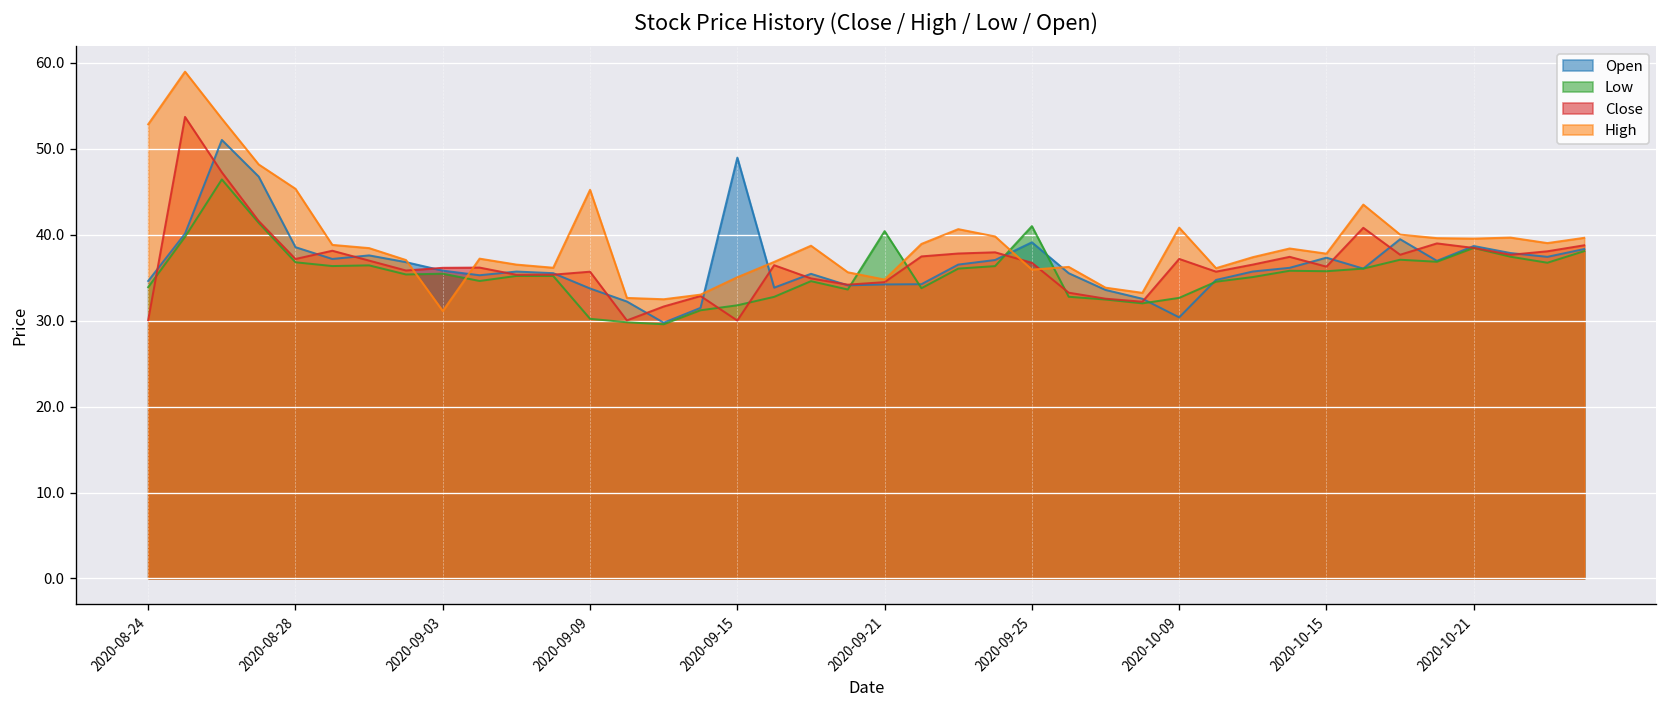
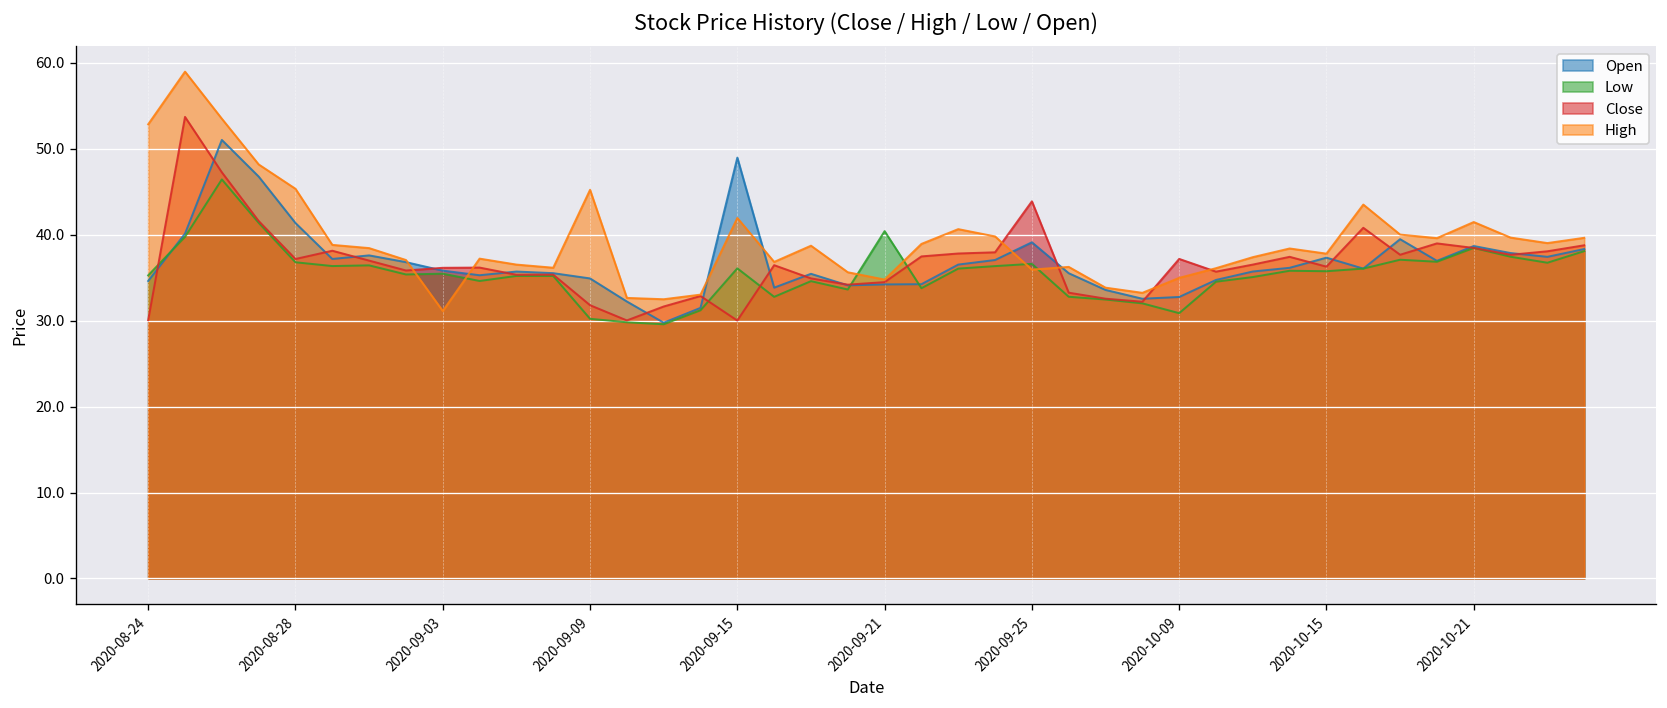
  {
    "Open": {
      "2020-08-24": 35,
-     "2020-08-28": 39,
-     "2020-09-09": 34,
+     "2020-08-28": 41,
+     "2020-09-09": 35,
      "2020-09-15": 49,
      "2020-09-25": 39,
-     "2020-10-09": 30,
+     "2020-10-09": 33,
      "2020-10-15": 37
    },
    "Low": {
-     "2020-08-24": 34,
+     "2020-08-24": 35,
      "2020-08-28": 37,
      "2020-09-03": 35,
      "2020-09-09": 30,
-     "2020-09-15": 32,
+     "2020-09-15": 36,
      "2020-09-21": 40,
-     "2020-09-25": 41,
-     "2020-10-09": 33,
+     "2020-09-25": 37,
+     "2020-10-09": 31,
      "2020-10-15": 36
    },
    "Close": {
      "2020-08-24": 30,
      "2020-08-28": 37,
-     "2020-09-09": 36,
+     "2020-09-09": 32,
      "2020-09-15": 30,
-     "2020-09-25": 37,
+     "2020-09-25": 44,
      "2020-10-09": 37,
      "2020-10-15": 36
    },
    "High": {
      "2020-08-24": 53,
      "2020-08-28": 45,
      "2020-09-03": 31,
      "2020-09-09": 45,
-     "2020-09-15": 35,
+     "2020-09-15": 42,
      "2020-09-25": 36,
-     "2020-10-09": 41,
+     "2020-10-09": 35,
      "2020-10-15": 38,
-     "2020-10-21": 40
+     "2020-10-21": 41
    }
  }
